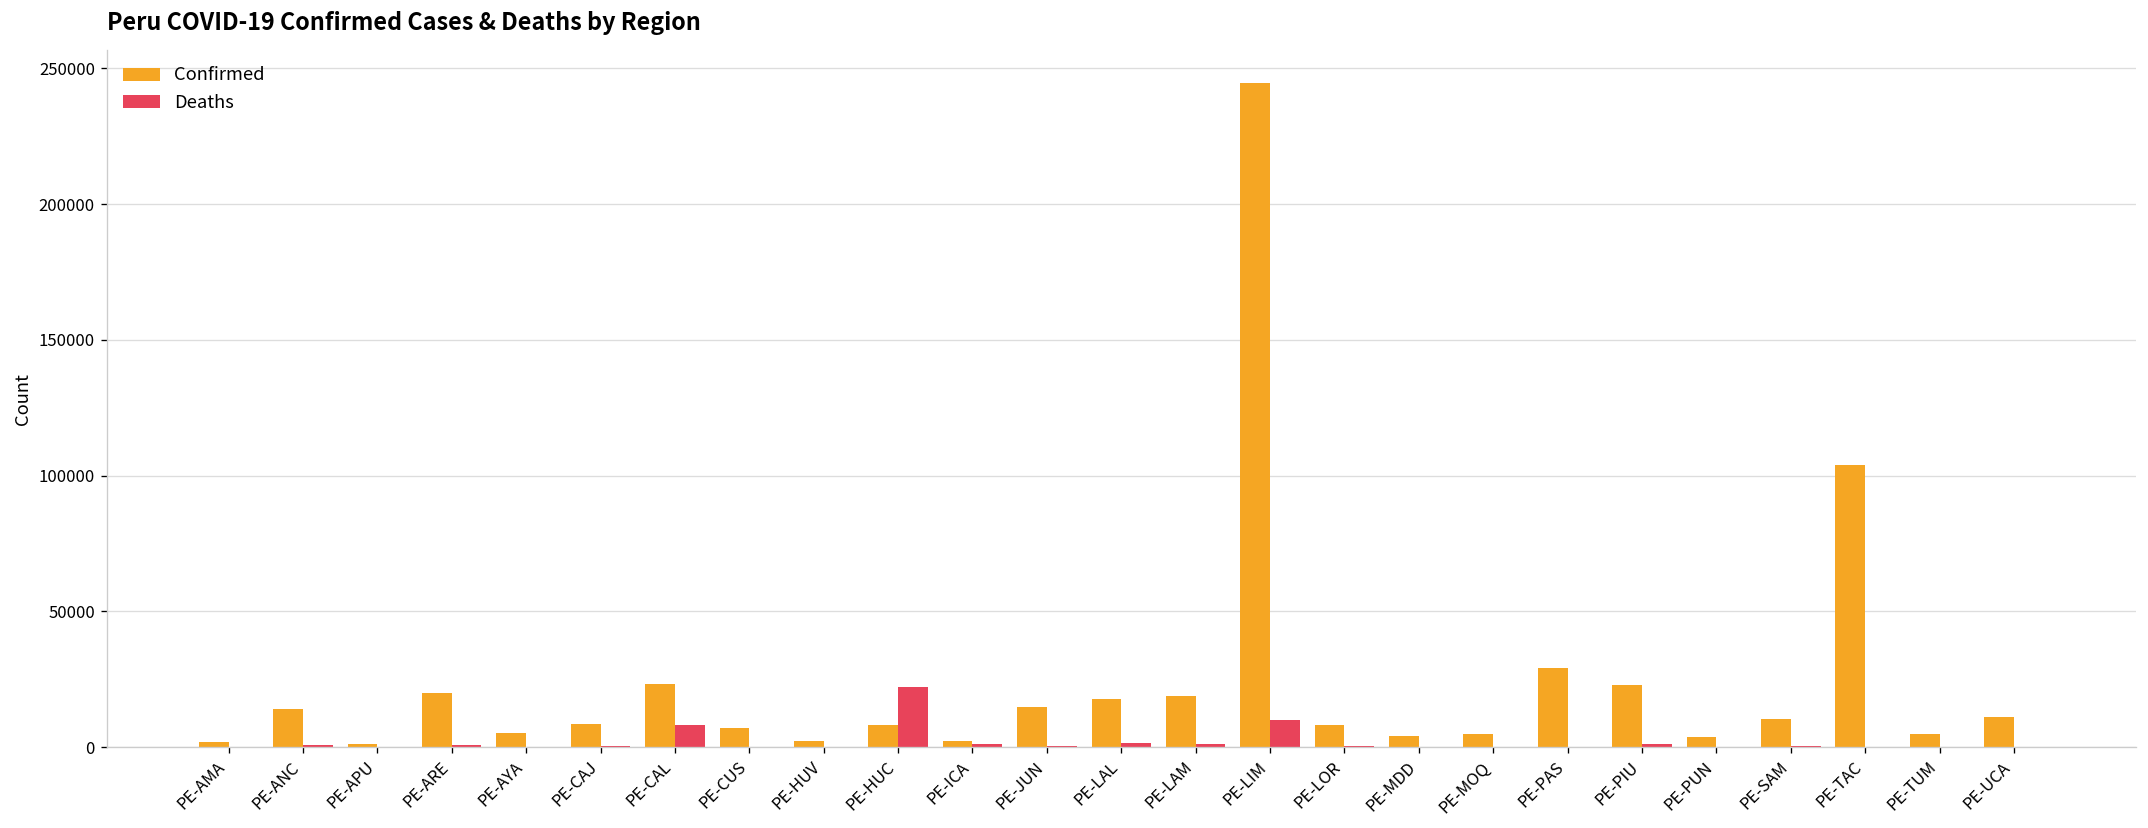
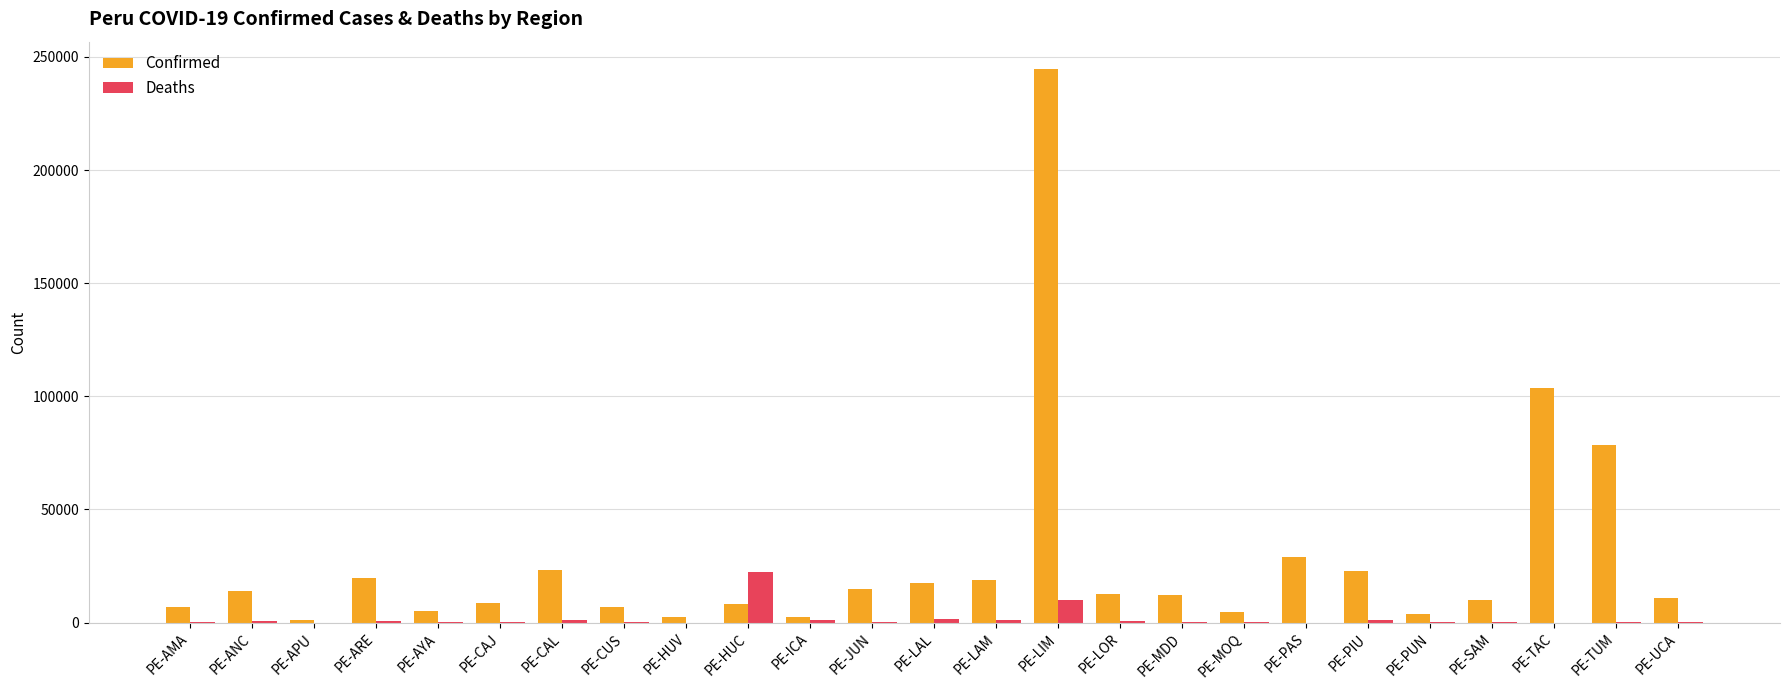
  {
    "Confirmed": {
-     "PE-AMA": 2000,
+     "PE-AMA": 7000,
      "PE-ANC": 14000,
      "PE-APU": 1000,
      "PE-ARE": 20000,
      "PE-AYA": 5000,
      "PE-CAJ": 9000,
      "PE-CAL": 23000,
      "PE-CUS": 7000,
      "PE-HUV": 2000,
      "PE-HUC": 8000,
      "PE-ICA": 2000,
      "PE-JUN": 15000,
      "PE-LAL": 18000,
      "PE-LAM": 19000,
      "PE-LIM": 245000,
-     "PE-LOR": 8000,
-     "PE-MDD": 4000,
+     "PE-LOR": 12000,
+     "PE-MDD": 12000,
      "PE-MOQ": 5000,
      "PE-PAS": 29000,
      "PE-PIU": 23000,
      "PE-PUN": 4000,
      "PE-SAM": 10000,
      "PE-TAC": 104000,
-     "PE-TUM": 5000,
+     "PE-TUM": 79000,
      "PE-UCA": 11000
    },
    "Deaths": {
-     "PE-CAL": 8000,
+     "PE-CAL": 1000,
      "PE-HUC": 22000,
      "PE-LAL": 1000,
      "PE-LAM": 1000,
      "PE-LIM": 10000,
      "PE-PIU": 1000
    }
  }
